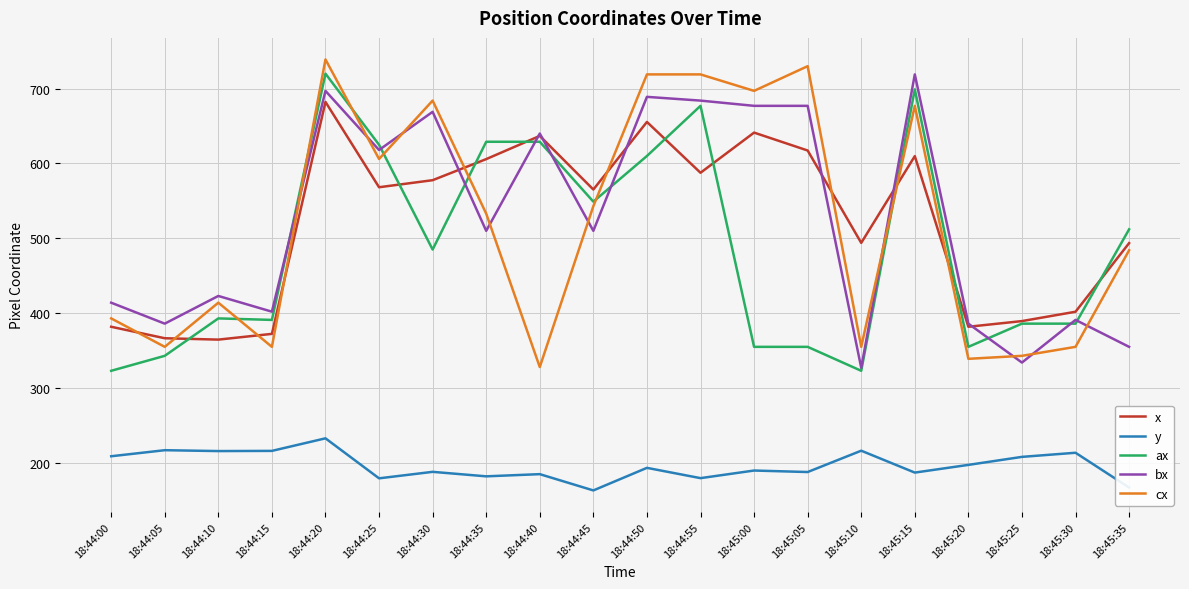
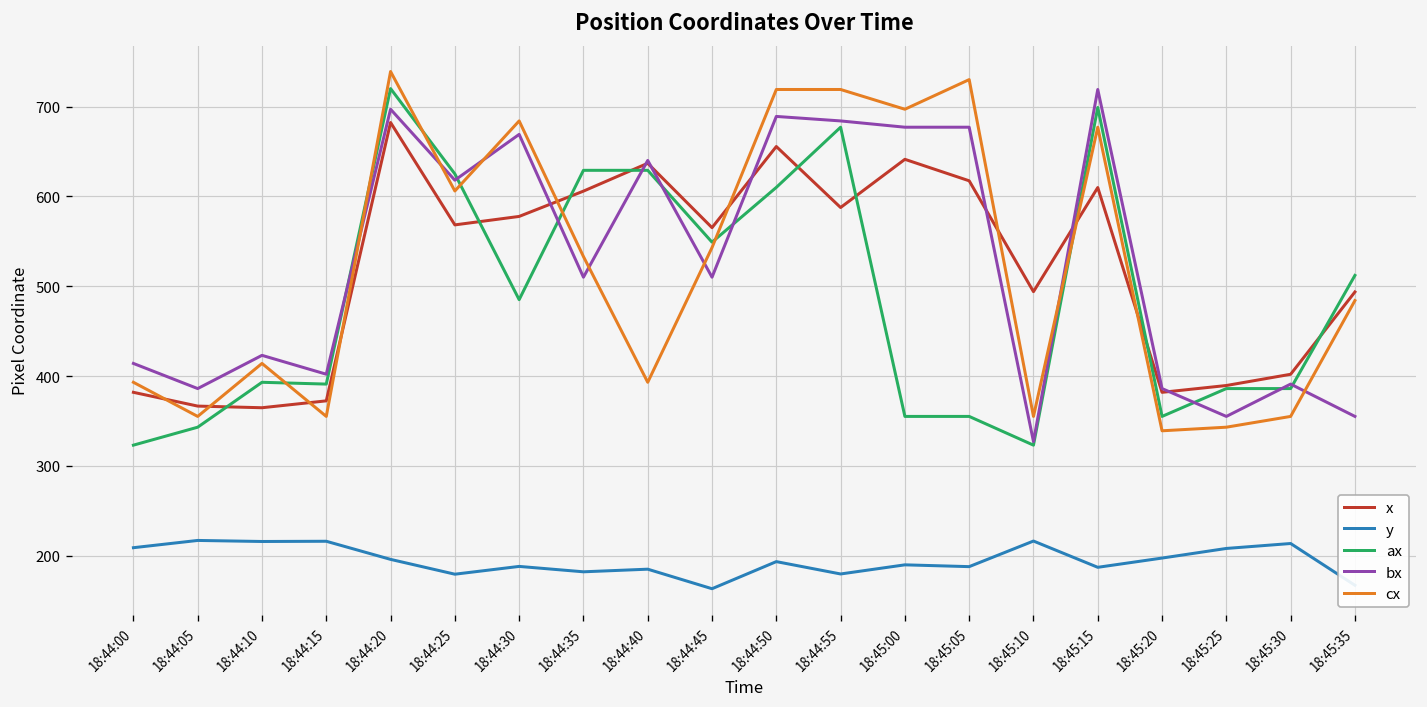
  {
    "x": {
      "18:44:00": 380,
      "18:44:05": 370,
      "18:44:10": 360,
      "18:44:15": 370,
      "18:44:20": 680,
      "18:44:25": 570,
      "18:44:30": 580,
      "18:44:35": 610,
      "18:44:45": 570,
      "18:44:50": 660,
      "18:44:55": 590,
      "18:45:00": 640,
      "18:45:05": 620,
      "18:45:10": 490,
      "18:45:15": 610,
      "18:45:20": 380,
      "18:45:30": 400,
      "18:45:35": 490
    },
    "y": {
      "18:44:00": 210,
      "18:44:05": 220,
      "18:44:10": 220,
      "18:44:15": 220,
-     "18:44:20": 230,
+     "18:44:20": 200,
      "18:44:25": 180,
      "18:44:30": 190,
      "18:44:35": 180,
      "18:44:40": 180,
      "18:44:45": 160,
      "18:44:50": 190,
      "18:44:55": 180,
      "18:45:00": 190,
      "18:45:05": 190,
      "18:45:10": 220,
      "18:45:15": 190,
      "18:45:20": 200,
      "18:45:25": 210,
      "18:45:30": 210
    },
    "ax": {
      "18:44:00": 320,
      "18:44:05": 340,
      "18:44:10": 390,
      "18:44:15": 390,
      "18:44:20": 720,
      "18:44:25": 630,
      "18:44:30": 490,
      "18:44:35": 630,
      "18:44:40": 630,
      "18:44:45": 550,
      "18:44:50": 610,
      "18:44:55": 680,
      "18:45:00": 360,
      "18:45:05": 360,
      "18:45:10": 320,
      "18:45:15": 700,
      "18:45:20": 360,
      "18:45:30": 390,
      "18:45:35": 510
    },
    "bx": {
      "18:44:00": 410,
      "18:44:05": 390,
      "18:44:10": 420,
      "18:44:15": 400,
      "18:44:20": 700,
      "18:44:25": 620,
      "18:44:30": 670,
      "18:44:35": 510,
      "18:44:45": 510,
      "18:44:50": 690,
      "18:44:55": 680,
      "18:45:00": 680,
      "18:45:05": 680,
      "18:45:10": 330,
      "18:45:15": 720,
      "18:45:20": 390,
-     "18:45:25": 330,
+     "18:45:25": 360,
      "18:45:30": 390,
      "18:45:35": 360
    },
    "cx": {
      "18:44:00": 390,
      "18:44:05": 360,
      "18:44:10": 410,
      "18:44:15": 360,
      "18:44:20": 740,
      "18:44:25": 610,
      "18:44:30": 680,
      "18:44:35": 530,
-     "18:44:40": 330,
+     "18:44:40": 390,
      "18:44:45": 540,
      "18:44:50": 720,
      "18:44:55": 720,
      "18:45:00": 700,
      "18:45:05": 730,
      "18:45:10": 360,
      "18:45:15": 680,
      "18:45:20": 340,
      "18:45:25": 340,
      "18:45:30": 360,
      "18:45:35": 480
    }
  }
